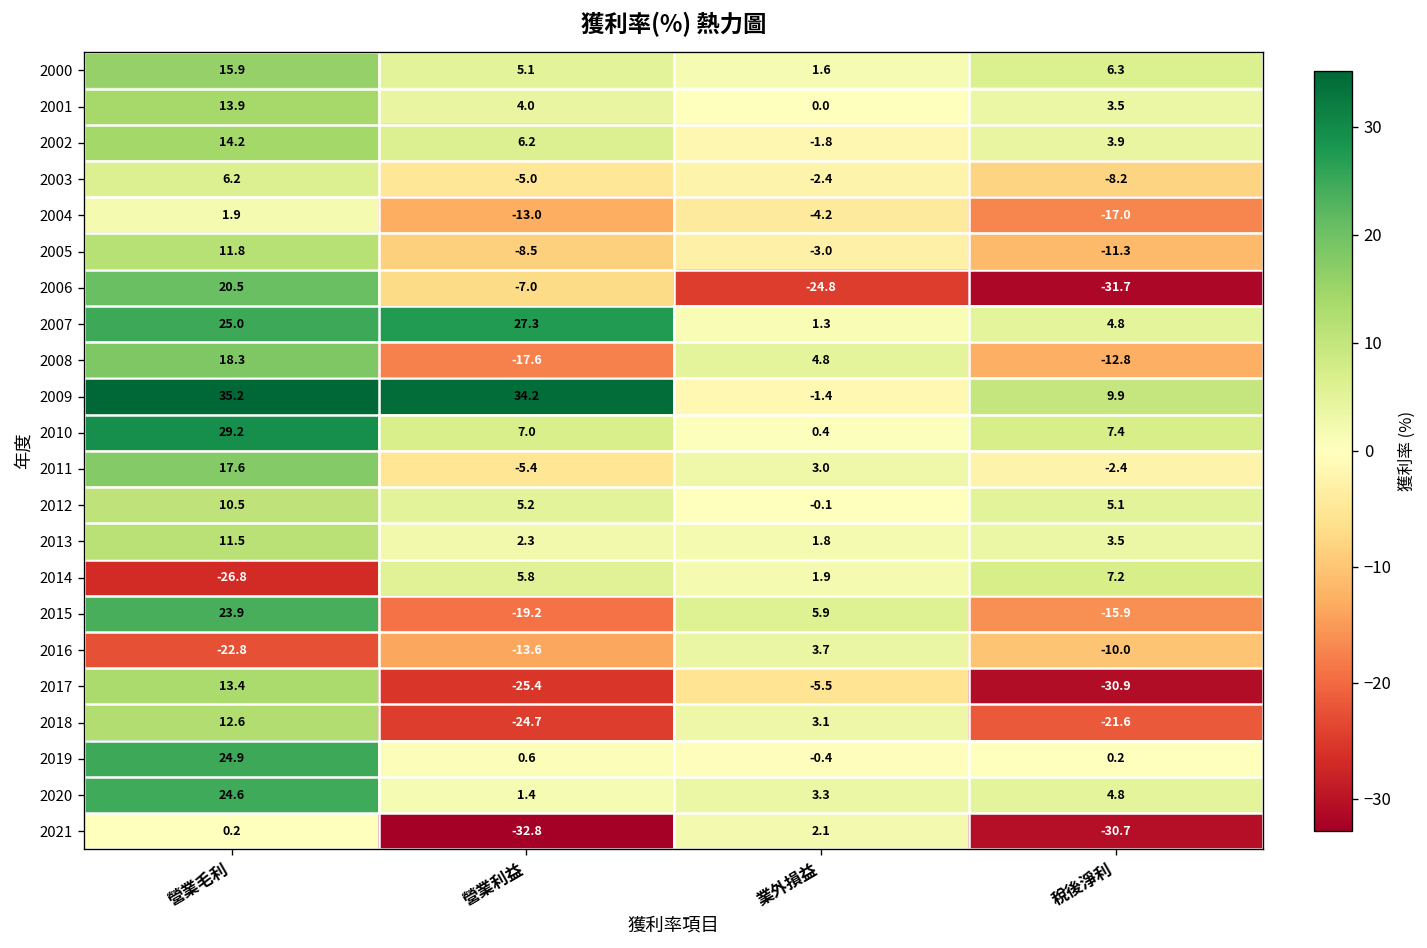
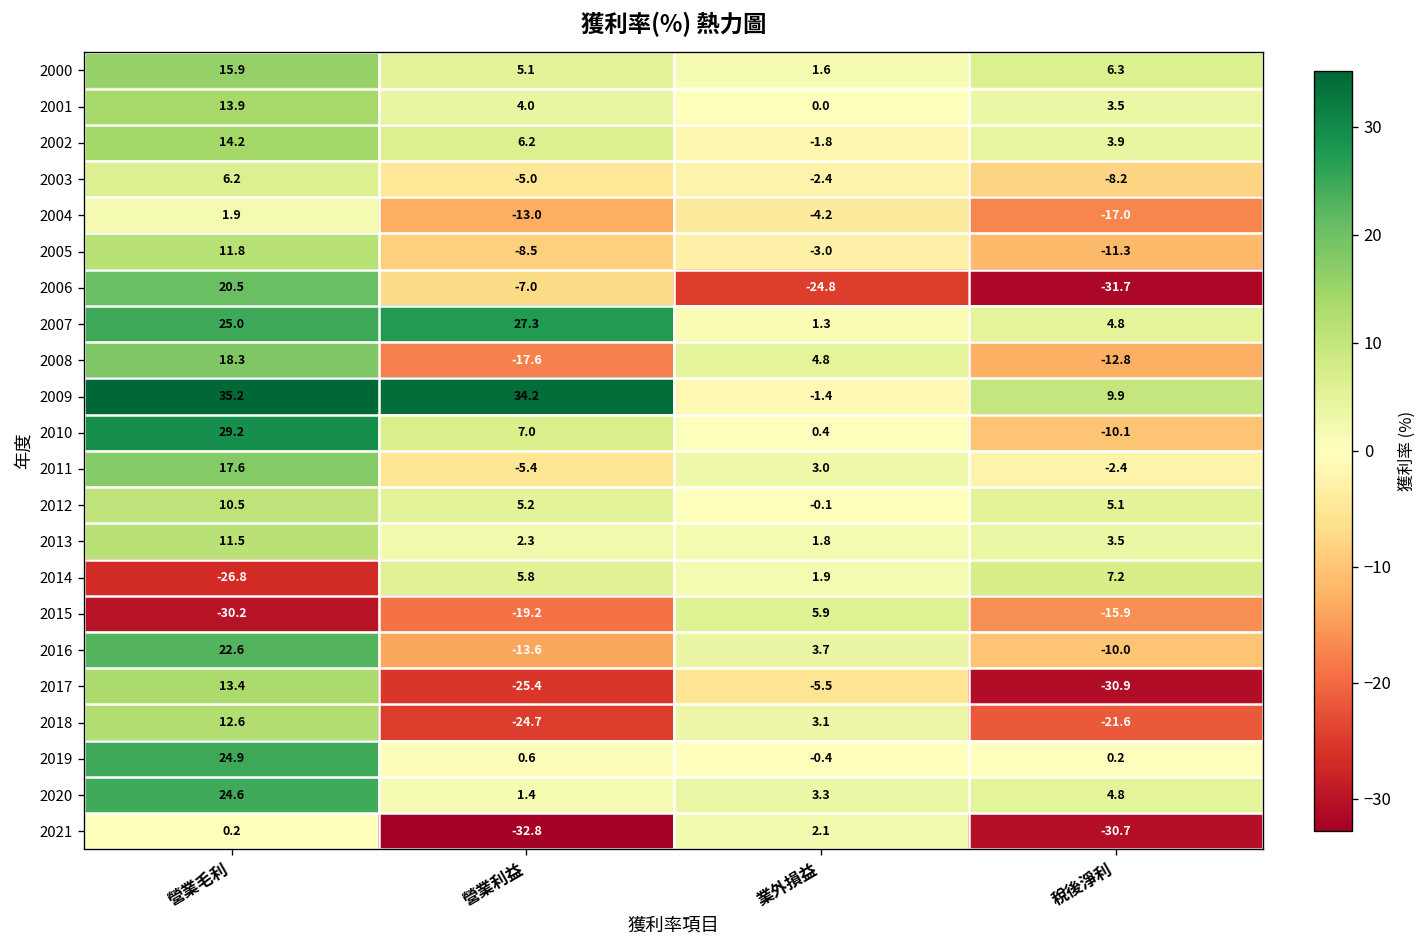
  {
    "2000": {
      "營業毛利": 15.9,
      "營業利益": 5.1,
      "業外損益": 1.6,
      "稅後淨利": 6.3
    },
    "2001": {
      "營業毛利": 13.9,
      "營業利益": 4.0,
      "業外損益": 0.0,
      "稅後淨利": 3.5
    },
    "2002": {
      "營業毛利": 14.2,
      "營業利益": 6.2,
      "業外損益": -1.8,
      "稅後淨利": 3.9
    },
    "2003": {
      "營業毛利": 6.2,
      "營業利益": -5.0,
      "業外損益": -2.4,
      "稅後淨利": -8.2
    },
    "2004": {
      "營業毛利": 1.9,
      "營業利益": -13.0,
      "業外損益": -4.2,
      "稅後淨利": -17.0
    },
    "2005": {
      "營業毛利": 11.8,
      "營業利益": -8.5,
      "業外損益": -3.0,
      "稅後淨利": -11.3
    },
    "2006": {
      "營業毛利": 20.5,
      "營業利益": -7.0,
      "業外損益": -24.8,
      "稅後淨利": -31.7
    },
    "2007": {
      "營業毛利": 25.0,
      "營業利益": 27.3,
      "業外損益": 1.3,
      "稅後淨利": 4.8
    },
    "2008": {
      "營業毛利": 18.3,
      "營業利益": -17.6,
      "業外損益": 4.8,
      "稅後淨利": -12.8
    },
    "2009": {
      "營業毛利": 35.2,
      "營業利益": 34.2,
      "業外損益": -1.4,
      "稅後淨利": 9.9
    },
    "2010": {
      "營業毛利": 29.2,
      "營業利益": 7.0,
      "業外損益": 0.4,
-     "稅後淨利": 7.4
+     "稅後淨利": -10.1
    },
    "2011": {
      "營業毛利": 17.6,
      "營業利益": -5.4,
      "業外損益": 3.0,
      "稅後淨利": -2.4
    },
    "2012": {
      "營業毛利": 10.5,
      "營業利益": 5.2,
      "業外損益": -0.1,
      "稅後淨利": 5.1
    },
    "2013": {
      "營業毛利": 11.5,
      "營業利益": 2.3,
      "業外損益": 1.8,
      "稅後淨利": 3.5
    },
    "2014": {
      "營業毛利": -26.8,
      "營業利益": 5.8,
      "業外損益": 1.9,
      "稅後淨利": 7.2
    },
    "2015": {
-     "營業毛利": 23.9,
+     "營業毛利": -30.2,
      "營業利益": -19.2,
      "業外損益": 5.9,
      "稅後淨利": -15.9
    },
    "2016": {
-     "營業毛利": -22.8,
+     "營業毛利": 22.6,
      "營業利益": -13.6,
      "業外損益": 3.7,
      "稅後淨利": -10.0
    },
    "2017": {
      "營業毛利": 13.4,
      "營業利益": -25.4,
      "業外損益": -5.5,
      "稅後淨利": -30.9
    },
    "2018": {
      "營業毛利": 12.6,
      "營業利益": -24.7,
      "業外損益": 3.1,
      "稅後淨利": -21.6
    },
    "2019": {
      "營業毛利": 24.9,
      "營業利益": 0.6,
      "業外損益": -0.4,
      "稅後淨利": 0.2
    },
    "2020": {
      "營業毛利": 24.6,
      "營業利益": 1.4,
      "業外損益": 3.3,
      "稅後淨利": 4.8
    },
    "2021": {
      "營業毛利": 0.2,
      "營業利益": -32.8,
      "業外損益": 2.1,
      "稅後淨利": -30.7
    }
  }
